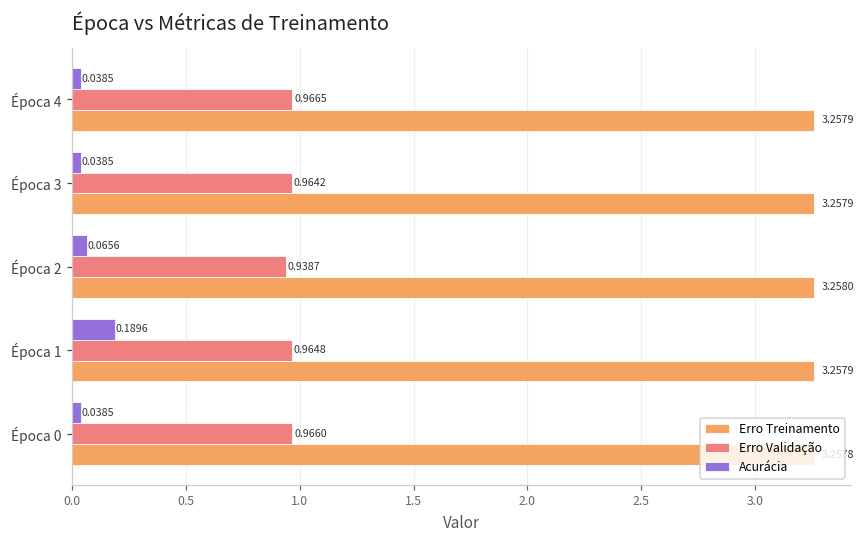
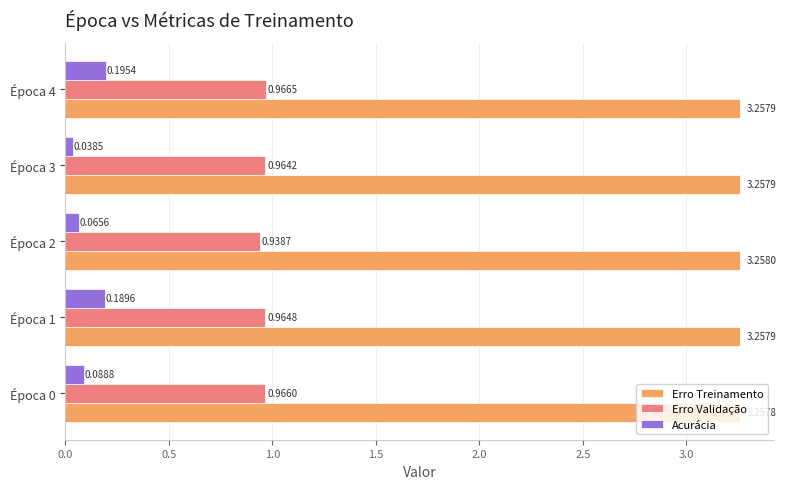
  {
    "Acurácia": {
-     "Época 4": 0.0385,
+     "Época 4": 0.1954,
      "Época 3": 0.0385,
      "Época 2": 0.0656,
      "Época 1": 0.1896,
-     "Época 0": 0.0385
+     "Época 0": 0.0888
    }
  }
